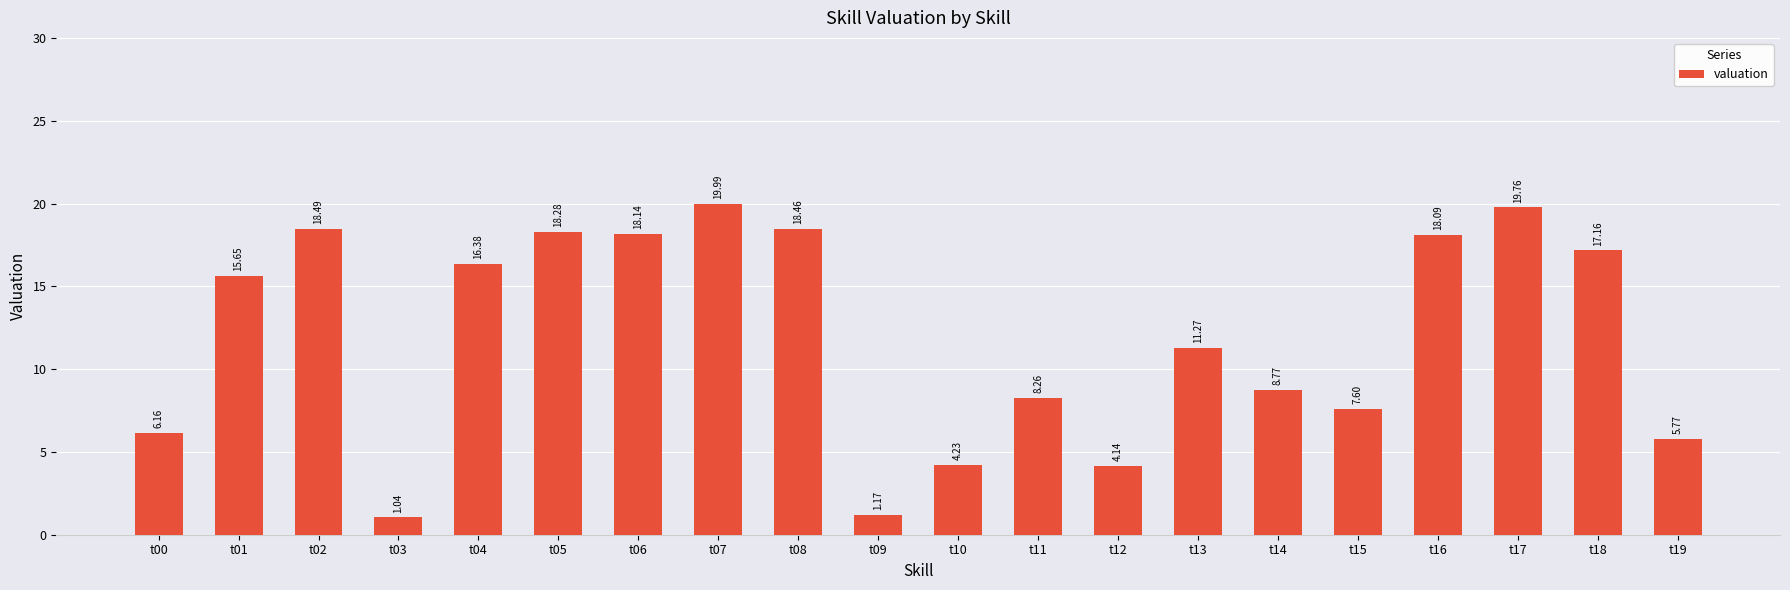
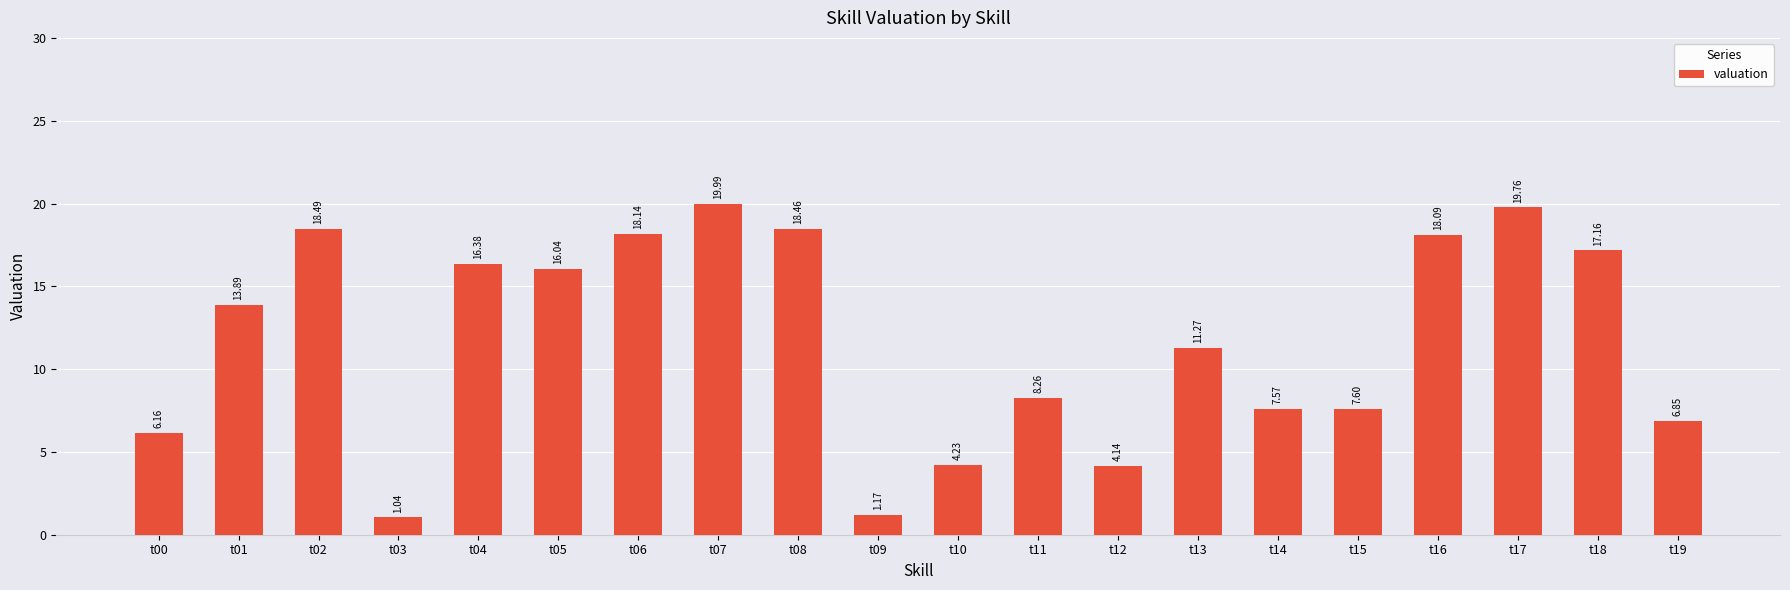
  {
    "t00": 6.16,
-   "t01": 15.65,
+   "t01": 13.89,
    "t02": 18.49,
    "t03": 1.04,
    "t04": 16.38,
-   "t05": 18.28,
+   "t05": 16.04,
    "t06": 18.14,
    "t07": 19.99,
    "t08": 18.46,
    "t09": 1.17,
    "t10": 4.23,
    "t11": 8.26,
    "t12": 4.14,
    "t13": 11.27,
-   "t14": 8.77,
+   "t14": 7.57,
    "t15": 7.60,
    "t16": 18.09,
    "t17": 19.76,
    "t18": 17.16,
-   "t19": 5.77
+   "t19": 6.85
  }
